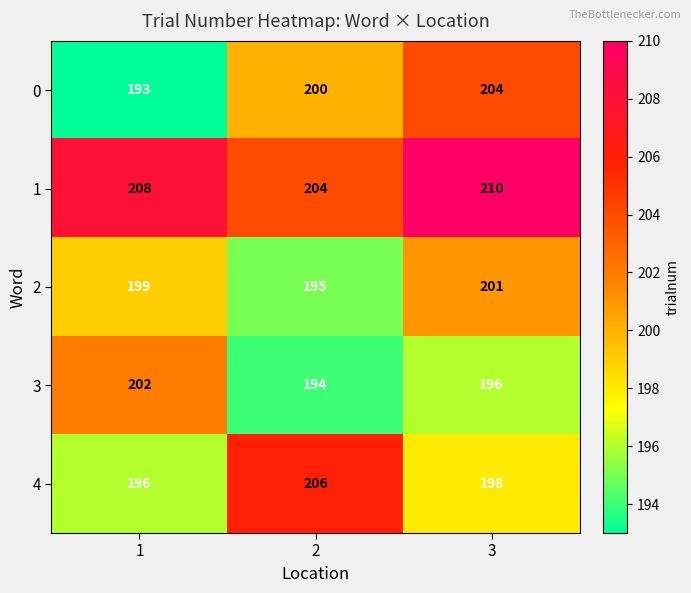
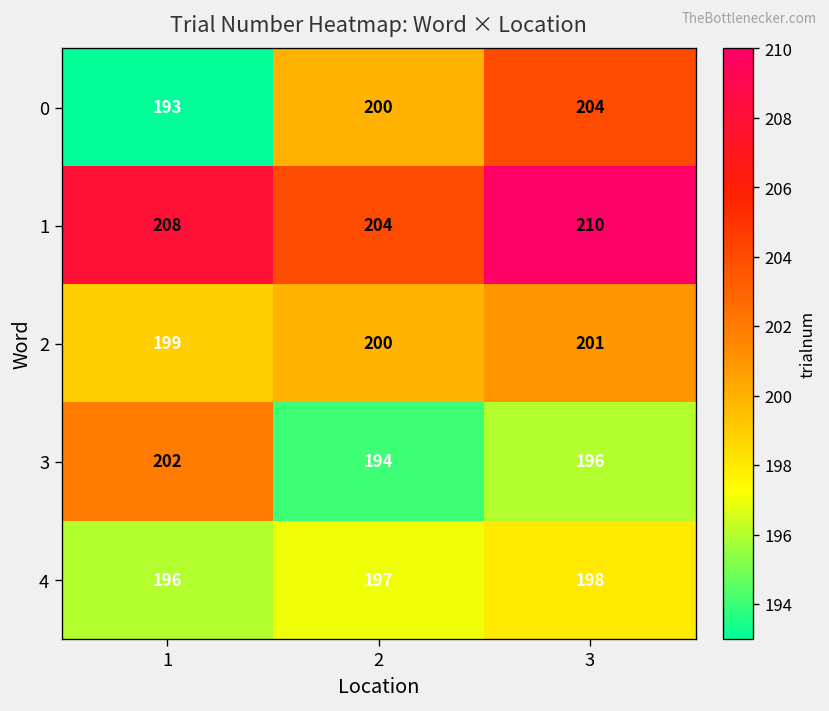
  {
    "0": {
      "1": 193,
      "2": 200,
      "3": 204
    },
    "1": {
      "1": 208,
      "2": 204,
      "3": 210
    },
    "2": {
      "1": 199,
-     "2": 195,
+     "2": 200,
      "3": 201
    },
    "3": {
      "1": 202,
      "2": 194,
      "3": 196
    },
    "4": {
      "1": 196,
-     "2": 206,
+     "2": 197,
      "3": 198
    }
  }
